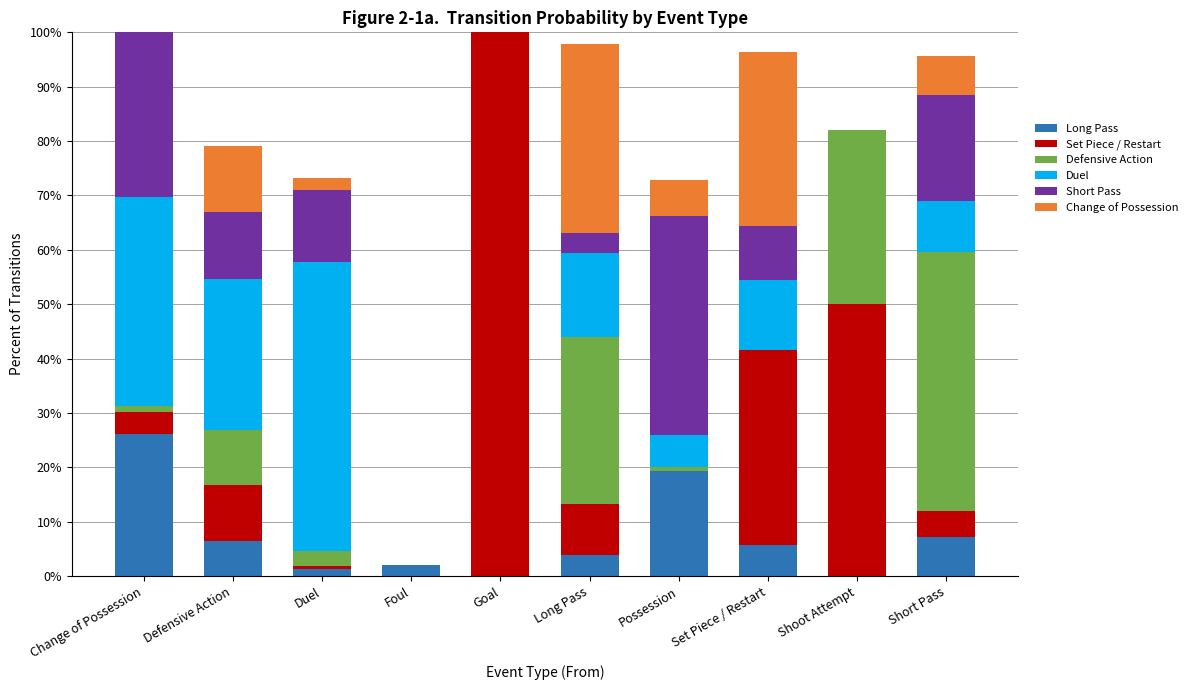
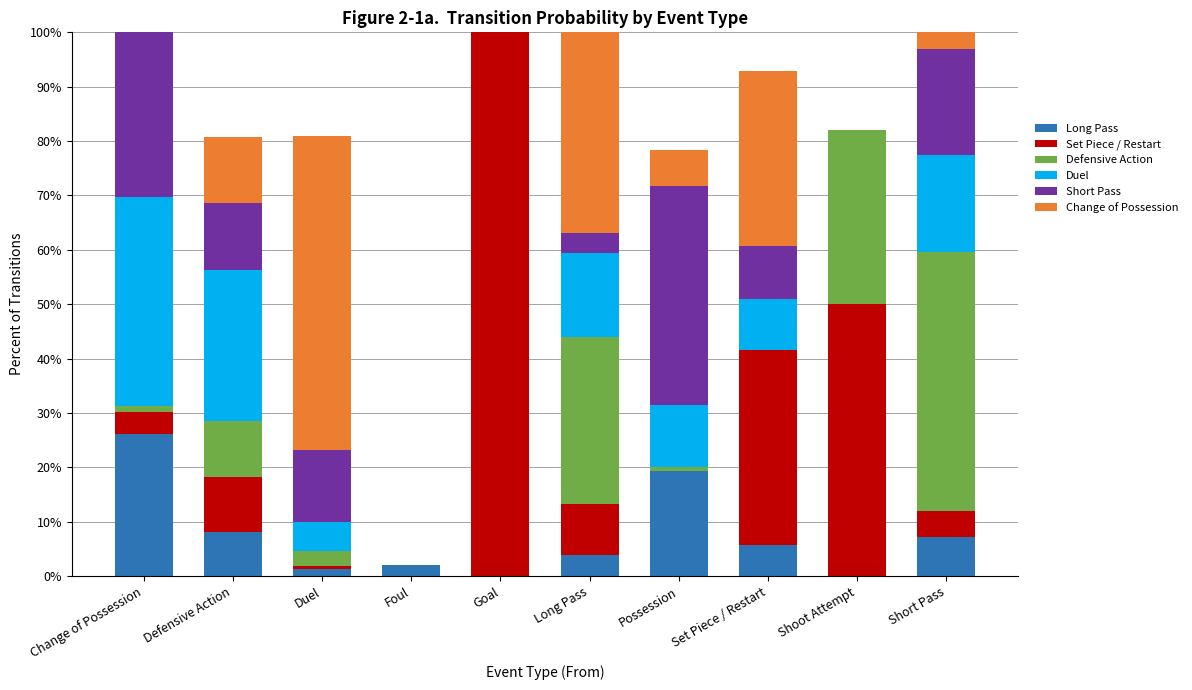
  {
    "Long Pass": {
      "Change of Possession": "26%",
-     "Defensive Action": "6%",
+     "Defensive Action": "8%",
      "Duel": "1%",
      "Foul": "2%",
      "Goal": "0%",
      "Long Pass": "4%",
      "Possession": "19%",
      "Set Piece / Restart": "6%",
      "Shoot Attempt": "0%",
      "Short Pass": "7%"
    },
    "Set Piece / Restart": {
      "Change of Possession": "4%",
      "Defensive Action": "10%",
      "Foul": "0%",
      "Goal": "100%",
      "Long Pass": "9%",
      "Possession": "0%",
      "Set Piece / Restart": "36%",
      "Shoot Attempt": "50%",
      "Short Pass": "5%"
    },
    "Defensive Action": {
      "Change of Possession": "1%",
      "Defensive Action": "10%",
      "Duel": "3%",
      "Foul": "0%",
      "Goal": "0%",
      "Long Pass": "31%",
      "Possession": "1%",
      "Set Piece / Restart": "0%",
      "Shoot Attempt": "32%",
      "Short Pass": "48%"
    },
    "Duel": {
      "Change of Possession": "39%",
      "Defensive Action": "28%",
-     "Duel": "53%",
+     "Duel": "5%",
      "Foul": "0%",
      "Goal": "0%",
      "Long Pass": "15%",
-     "Possession": "6%",
-     "Set Piece / Restart": "13%",
+     "Possession": "11%",
+     "Set Piece / Restart": "9%",
      "Shoot Attempt": "0%",
-     "Short Pass": "10%"
+     "Short Pass": "18%"
    },
    "Short Pass": {
      "Change of Possession": "30%",
      "Defensive Action": "12%",
      "Duel": "13%",
      "Foul": "0%",
      "Goal": "0%",
      "Long Pass": "4%",
      "Possession": "40%",
      "Set Piece / Restart": "10%",
      "Shoot Attempt": "0%",
      "Short Pass": "20%"
    },
    "Change of Possession": {
      "Change of Possession": "0%",
      "Defensive Action": "12%",
-     "Duel": "2%",
+     "Duel": "58%",
      "Foul": "0%",
      "Goal": "0%",
-     "Long Pass": "35%",
+     "Long Pass": "37%",
      "Possession": "7%",
      "Set Piece / Restart": "32%",
      "Shoot Attempt": "0%"
    }
  }
